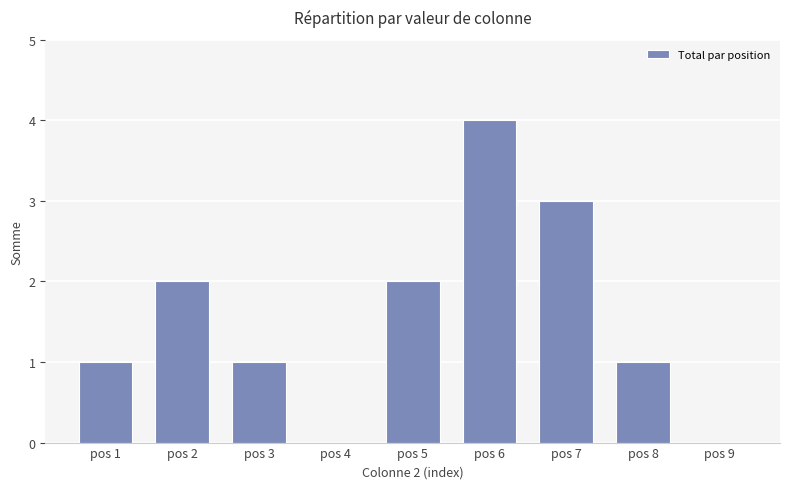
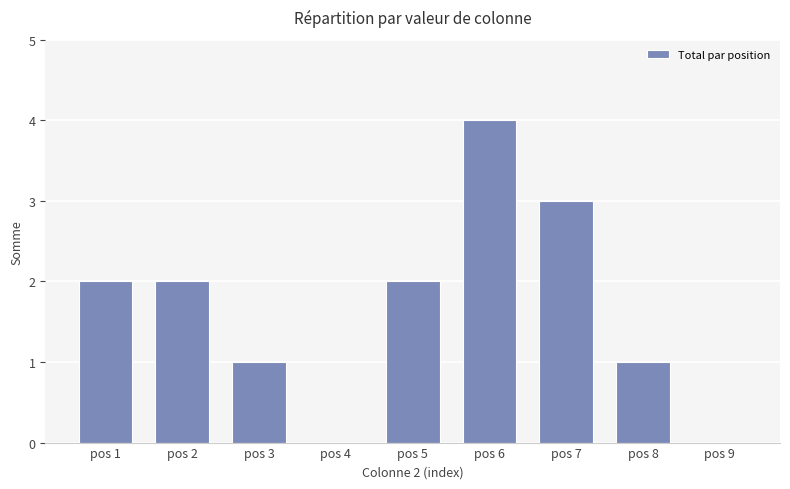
  {
-   "pos 1": 1,
+   "pos 1": 2,
    "pos 2": 2,
    "pos 3": 1,
    "pos 4": 0,
    "pos 5": 2,
    "pos 6": 4,
    "pos 7": 3,
    "pos 8": 1,
    "pos 9": 0
  }
